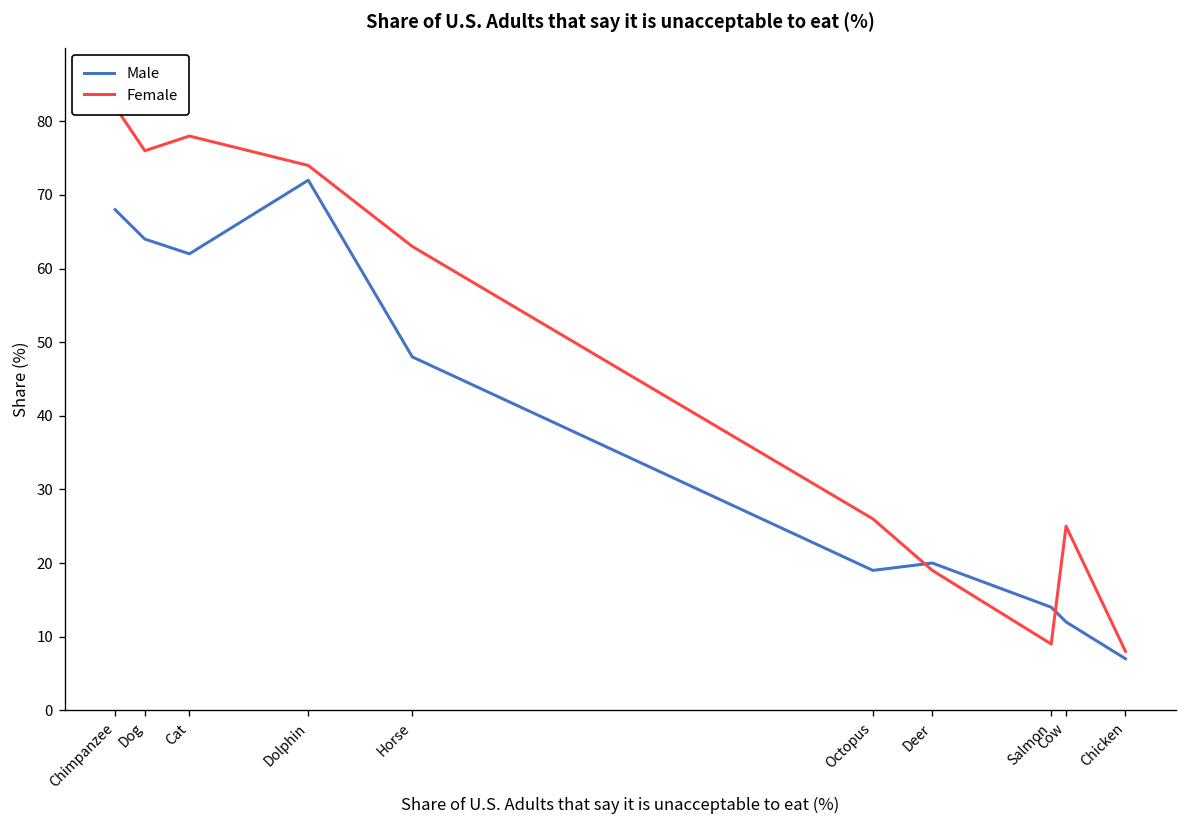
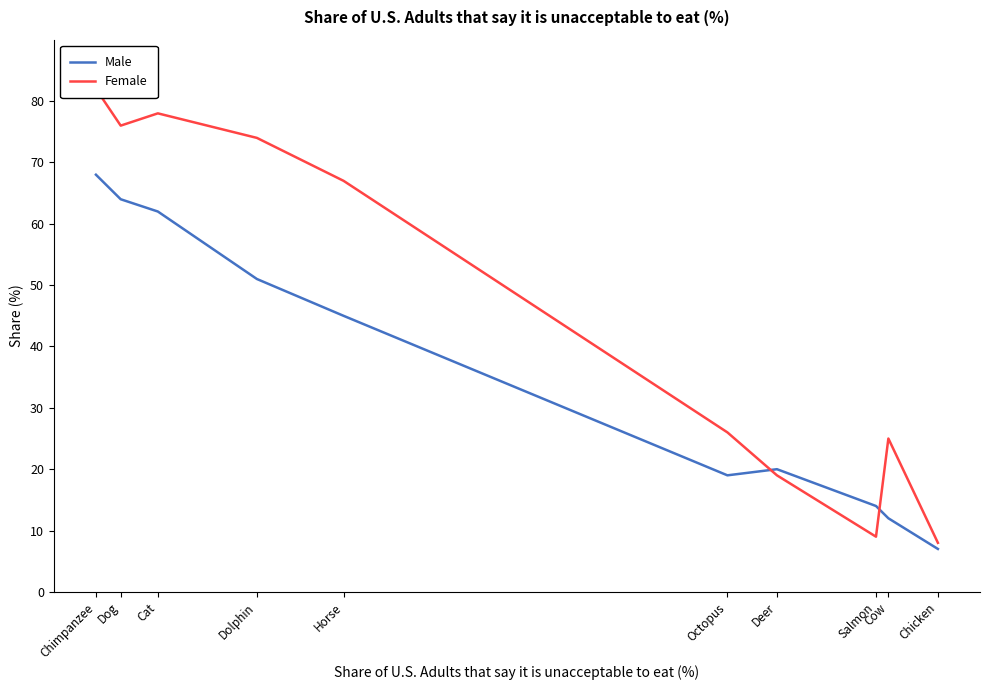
  {
    "Male": {
      "Chimpanzee": 68,
      "Dog": 64,
      "Cat": 62,
-     "Dolphin": 72,
-     "Horse": 48,
+     "Dolphin": 51,
+     "Horse": 45,
      "Octopus": 19,
      "Deer": 20,
      "Salmon": 14,
      "Cow": 12,
      "Chicken": 7
    },
    "Female": {
      "Dog": 76,
      "Cat": 78,
      "Dolphin": 74,
-     "Horse": 63,
+     "Horse": 67,
      "Octopus": 26,
      "Deer": 19,
      "Salmon": 9,
      "Cow": 25,
      "Chicken": 8
    }
  }
